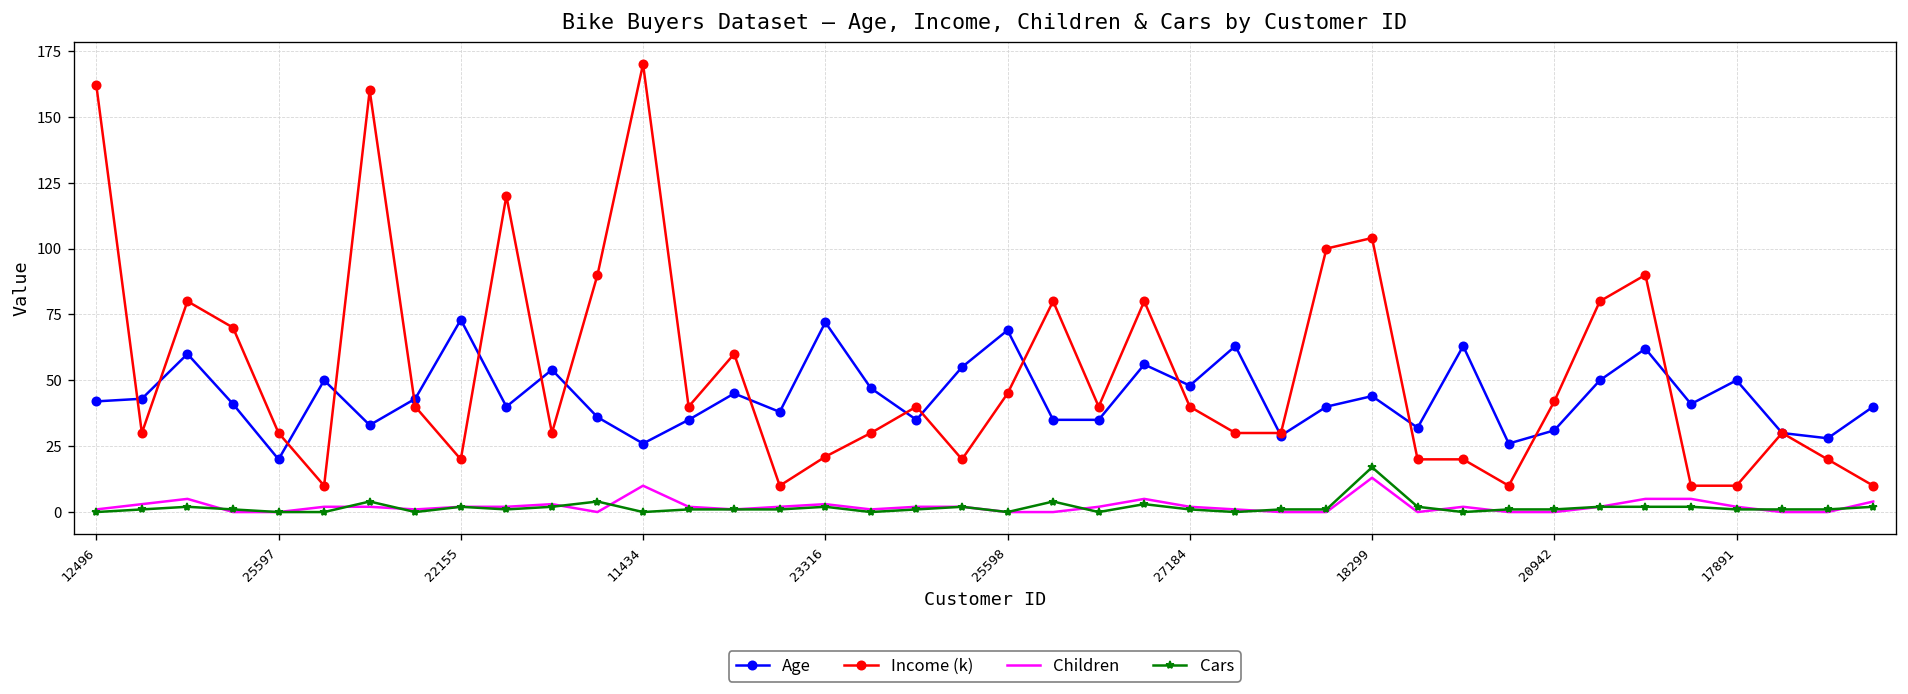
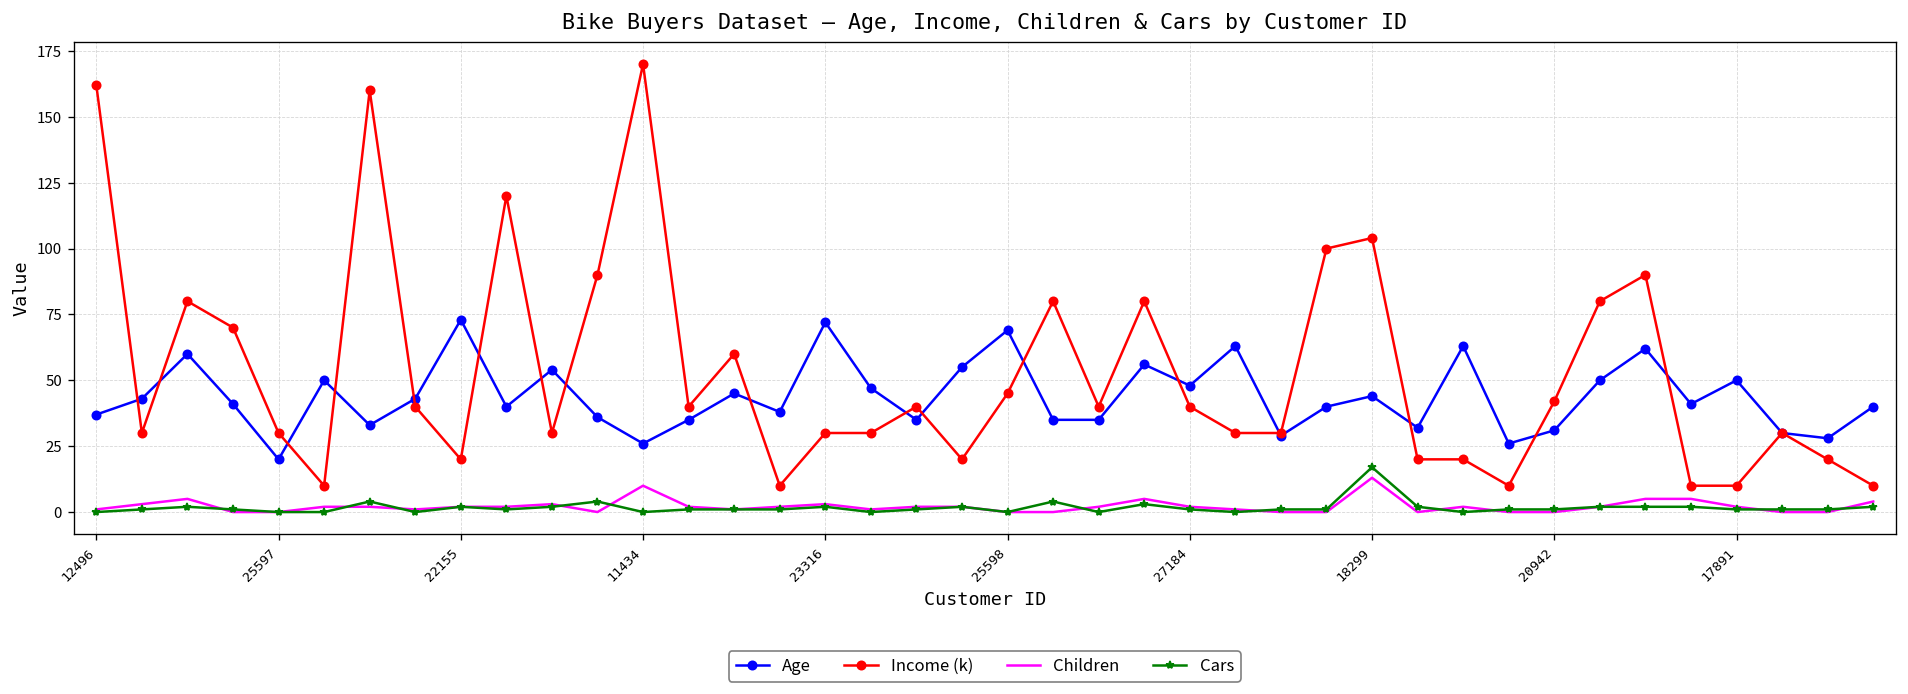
  {
    "Age": {
-     "12496": 42,
+     "12496": 37,
      "25597": 20,
      "22155": 73,
      "11434": 26,
      "23316": 72,
      "25598": 69,
      "27184": 48,
      "18299": 44,
      "20942": 31,
      "17891": 50
    },
    "Income (k)": {
      "12496": 162,
      "25597": 30,
      "22155": 20,
      "11434": 170,
-     "23316": 21,
+     "23316": 30,
      "25598": 45,
      "27184": 40,
      "18299": 104,
      "20942": 42,
      "17891": 10
    },
    "Children": {
      "11434": 10,
      "18299": 13
    },
    "Cars": {
      "11434": 0,
      "18299": 17
    }
  }
